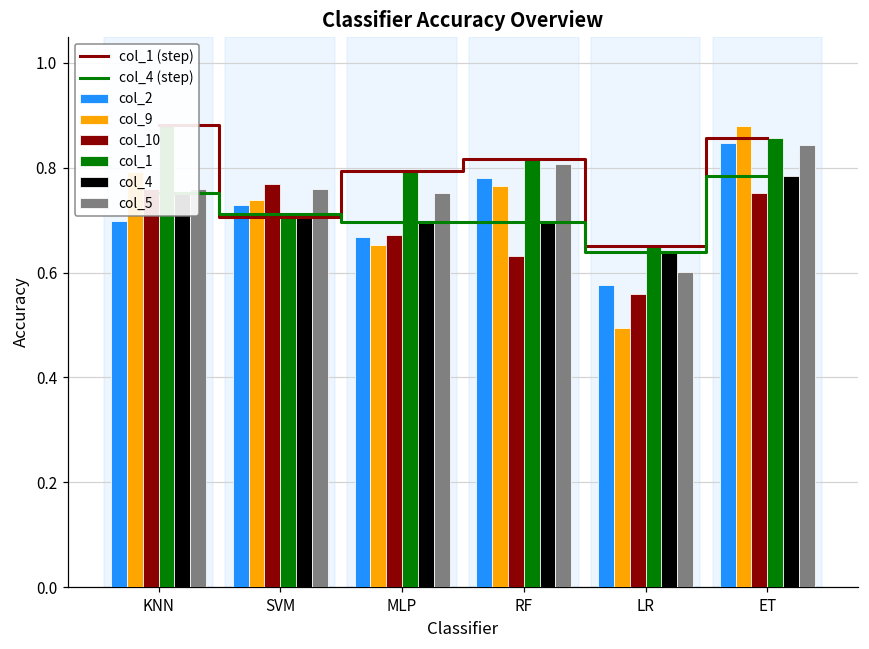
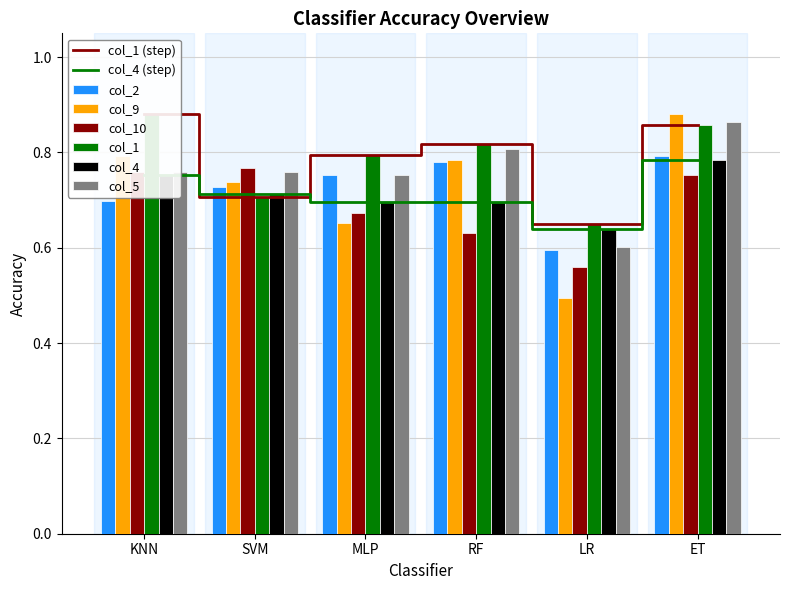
  {
    "col_2": {
      "KNN": 0.70,
      "SVM": 0.73,
-     "MLP": 0.67,
+     "MLP": 0.75,
      "RF": 0.78,
-     "LR": 0.58,
-     "ET": 0.85
+     "LR": 0.60,
+     "ET": 0.79
    },
    "col_9": {
      "SVM": 0.74,
      "MLP": 0.65,
-     "RF": 0.77,
+     "RF": 0.78,
      "LR": 0.49,
      "ET": 0.88
    },
    "col_4": {
      "SVM": 0.71,
      "MLP": 0.70,
      "RF": 0.70,
      "LR": 0.64,
      "ET": 0.78
    },
    "col_5": {
      "SVM": 0.76,
      "MLP": 0.75,
      "RF": 0.81,
      "LR": 0.60,
-     "ET": 0.84
+     "ET": 0.86
    }
  }
